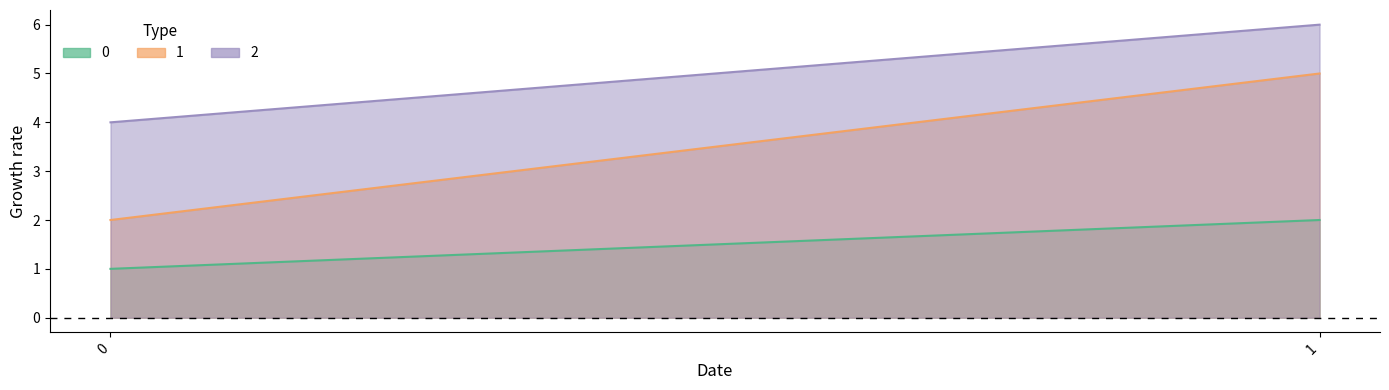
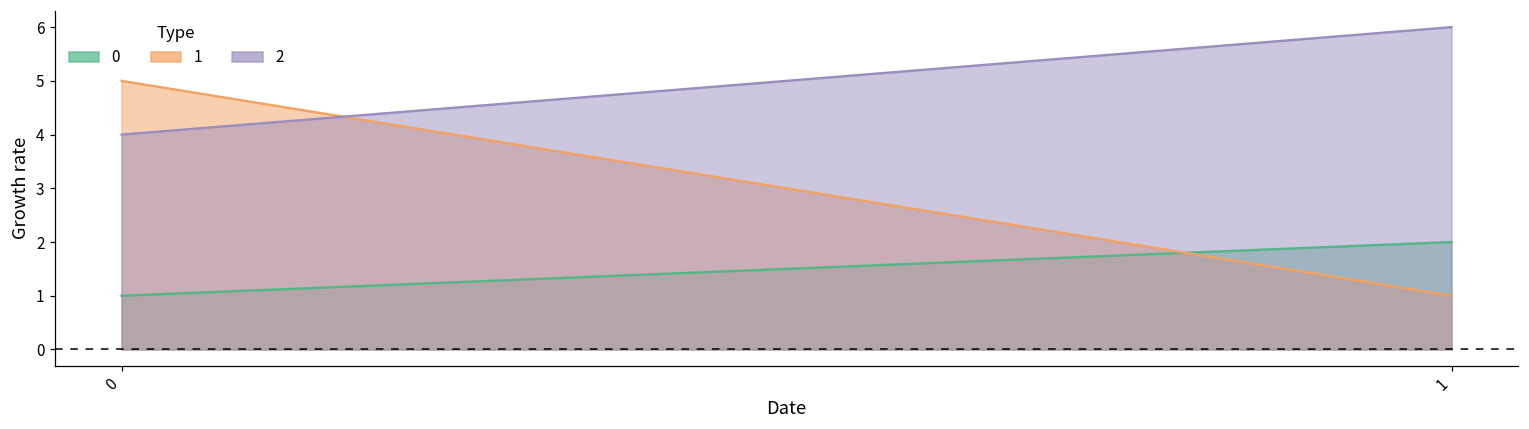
  {
    "0": {
      "0": 1,
      "1": 2
    },
    "1": {
-     "0": 2,
-     "1": 5
+     "0": 5,
+     "1": 1
    },
    "2": {
      "0": 4,
      "1": 6
    }
  }
